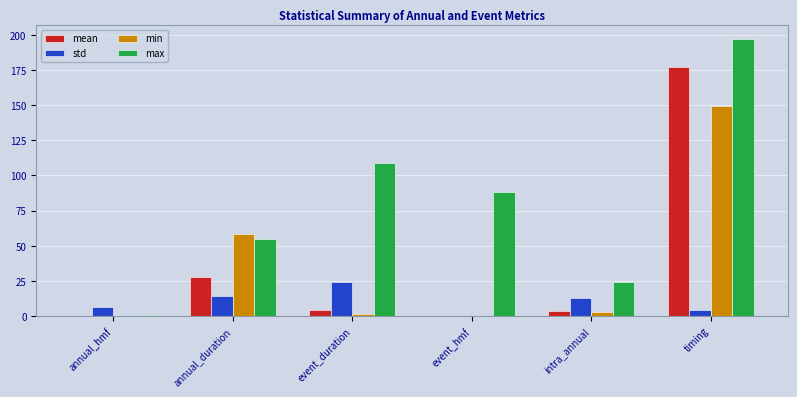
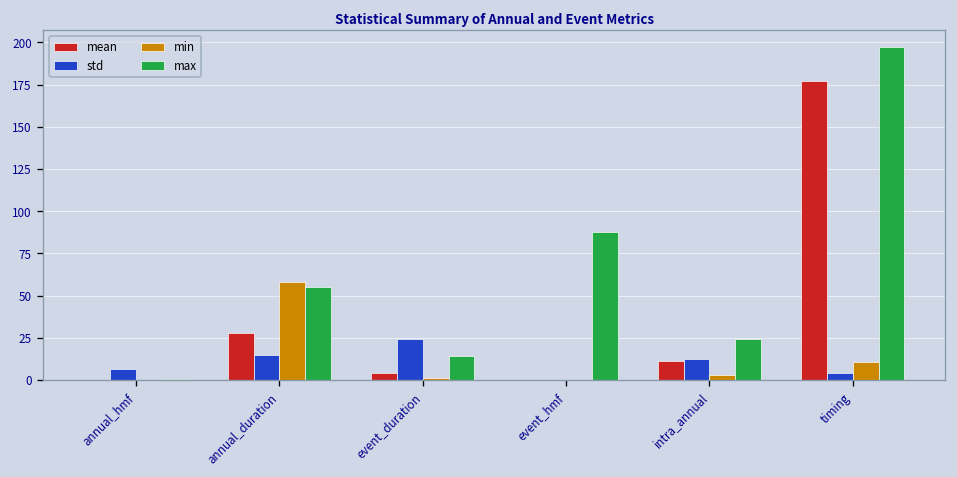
  {
    "mean": {
      "annual_duration": 28,
      "event_duration": 4,
-     "intra_annual": 4,
+     "intra_annual": 11,
      "timing": 177
    },
    "std": {
      "annual_hmf": 6,
      "annual_duration": 14,
      "event_duration": 24,
      "intra_annual": 13,
      "timing": 4
    },
    "min": {
      "annual_duration": 58,
      "intra_annual": 3,
-     "timing": 149
+     "timing": 11
    },
    "max": {
      "annual_duration": 55,
-     "event_duration": 109,
+     "event_duration": 14,
      "event_hmf": 88,
      "intra_annual": 24,
      "timing": 197
    }
  }
